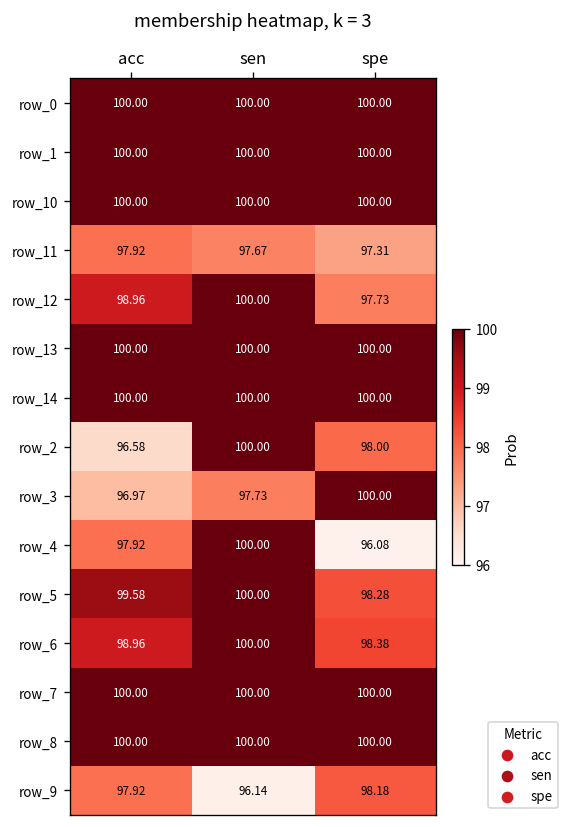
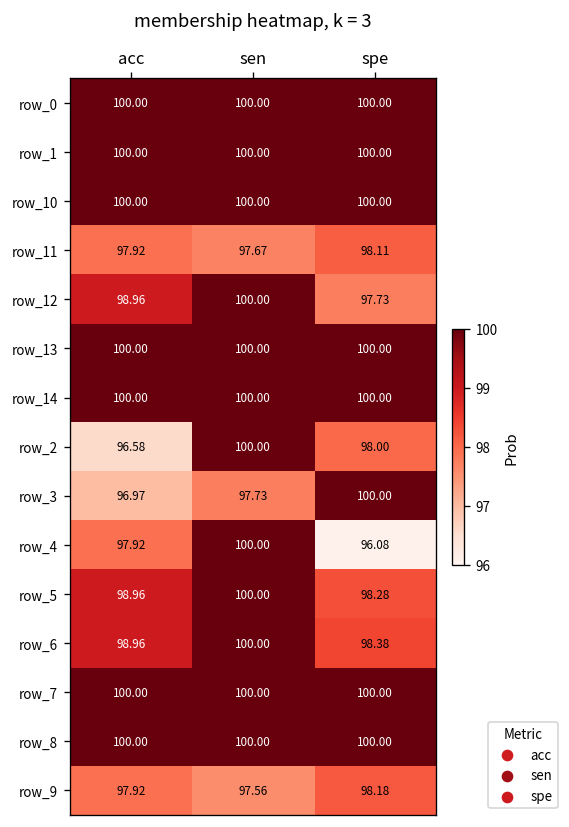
  {
    "row_0": {
      "acc": 100.00,
      "sen": 100.00,
      "spe": 100.00
    },
    "row_1": {
      "acc": 100.00,
      "sen": 100.00,
      "spe": 100.00
    },
    "row_10": {
      "acc": 100.00,
      "sen": 100.00,
      "spe": 100.00
    },
    "row_11": {
      "acc": 97.92,
      "sen": 97.67,
-     "spe": 97.31
+     "spe": 98.11
    },
    "row_12": {
      "acc": 98.96,
      "sen": 100.00,
      "spe": 97.73
    },
    "row_13": {
      "acc": 100.00,
      "sen": 100.00,
      "spe": 100.00
    },
    "row_14": {
      "acc": 100.00,
      "sen": 100.00,
      "spe": 100.00
    },
    "row_2": {
      "acc": 96.58,
      "sen": 100.00,
      "spe": 98.00
    },
    "row_3": {
      "acc": 96.97,
      "sen": 97.73,
      "spe": 100.00
    },
    "row_4": {
      "acc": 97.92,
      "sen": 100.00,
      "spe": 96.08
    },
    "row_5": {
-     "acc": 99.58,
+     "acc": 98.96,
      "sen": 100.00,
      "spe": 98.28
    },
    "row_6": {
      "acc": 98.96,
      "sen": 100.00,
      "spe": 98.38
    },
    "row_7": {
      "acc": 100.00,
      "sen": 100.00,
      "spe": 100.00
    },
    "row_8": {
      "acc": 100.00,
      "sen": 100.00,
      "spe": 100.00
    },
    "row_9": {
      "acc": 97.92,
-     "sen": 96.14,
+     "sen": 97.56,
      "spe": 98.18
    }
  }
